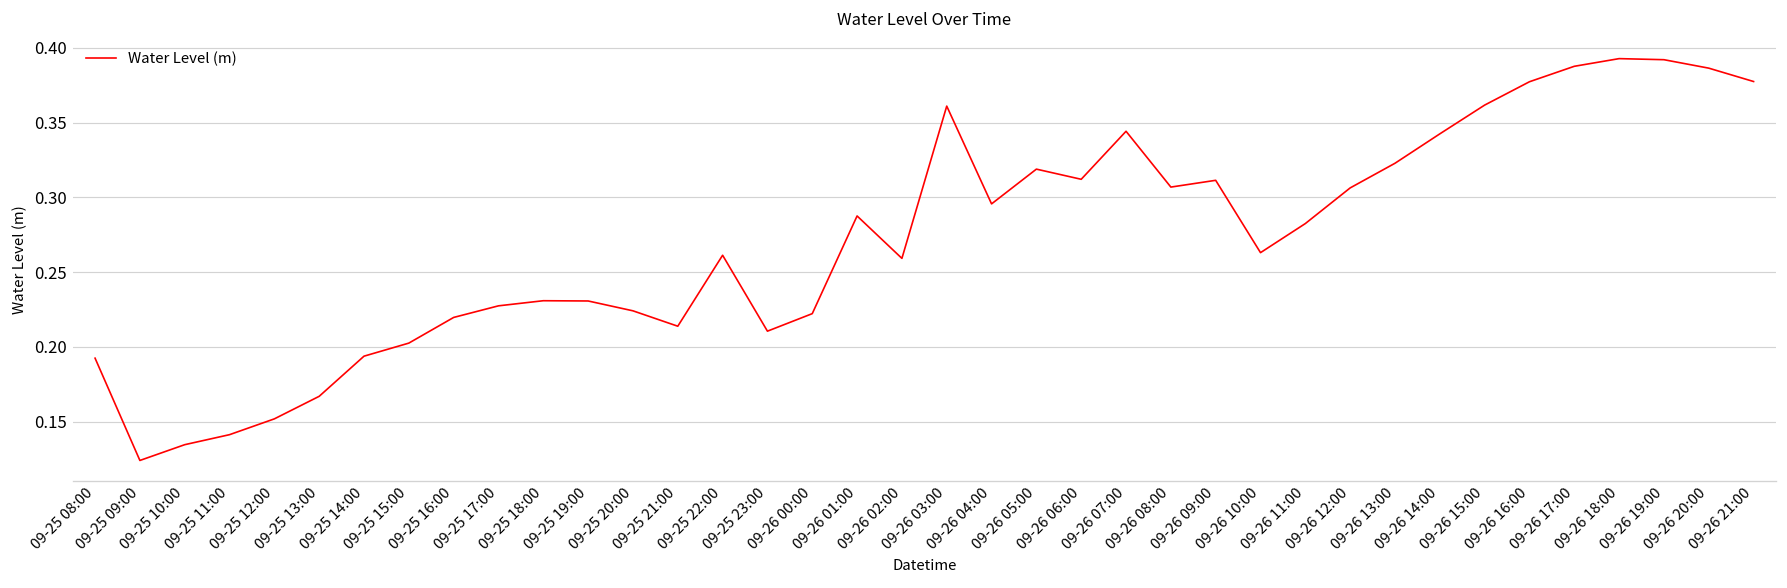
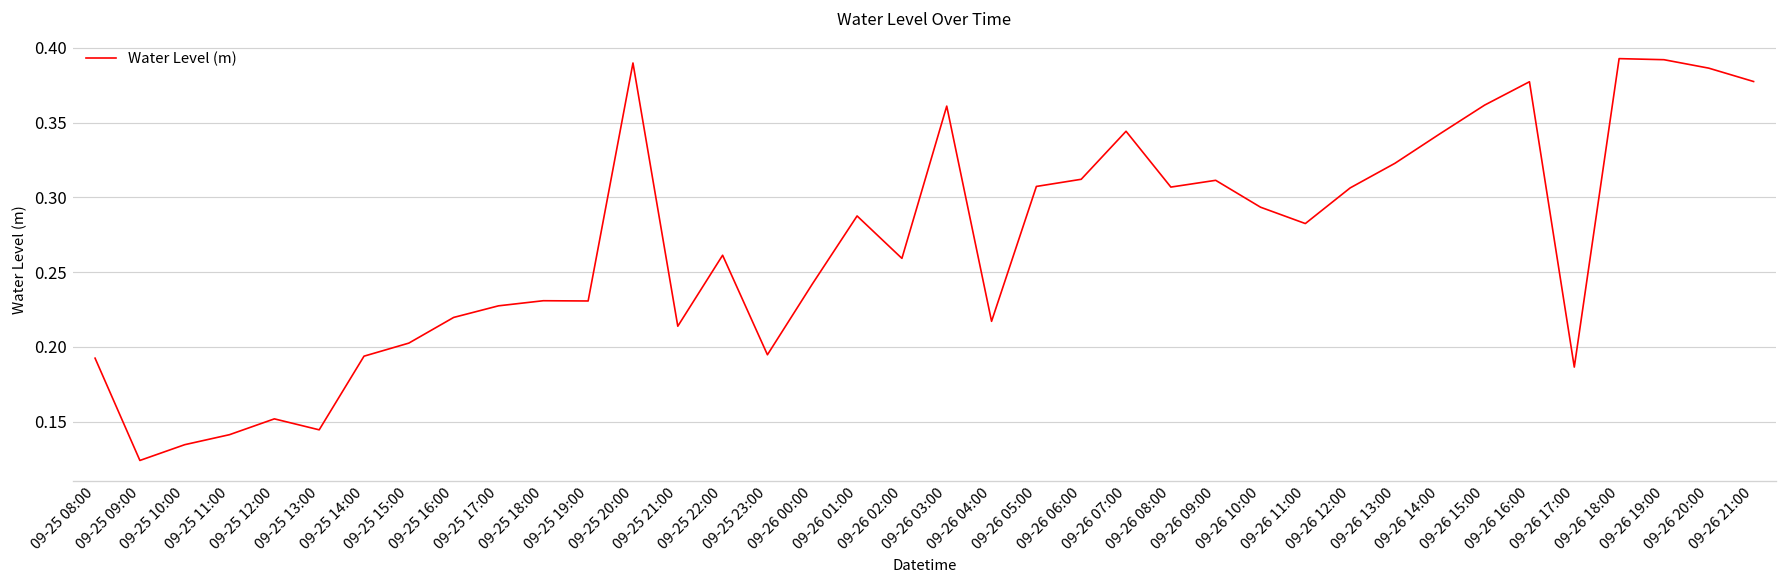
  {
    "09-25 08:00": 0.192,
    "09-25 09:00": 0.124,
    "09-25 10:00": 0.135,
    "09-25 11:00": 0.141,
    "09-25 12:00": 0.152,
-   "09-25 13:00": 0.167,
+   "09-25 13:00": 0.145,
    "09-25 14:00": 0.194,
    "09-25 15:00": 0.203,
    "09-25 16:00": 0.220,
    "09-25 17:00": 0.228,
    "09-25 18:00": 0.231,
    "09-25 19:00": 0.231,
-   "09-25 20:00": 0.224,
+   "09-25 20:00": 0.390,
    "09-25 21:00": 0.214,
    "09-25 22:00": 0.261,
-   "09-25 23:00": 0.211,
-   "09-26 00:00": 0.222,
+   "09-25 23:00": 0.195,
+   "09-26 00:00": 0.242,
    "09-26 01:00": 0.288,
    "09-26 02:00": 0.259,
    "09-26 03:00": 0.361,
-   "09-26 04:00": 0.296,
-   "09-26 05:00": 0.319,
+   "09-26 04:00": 0.217,
+   "09-26 05:00": 0.307,
    "09-26 06:00": 0.312,
    "09-26 07:00": 0.344,
    "09-26 08:00": 0.307,
    "09-26 09:00": 0.311,
-   "09-26 10:00": 0.263,
+   "09-26 10:00": 0.293,
    "09-26 11:00": 0.283,
    "09-26 12:00": 0.306,
    "09-26 13:00": 0.323,
    "09-26 14:00": 0.343,
    "09-26 15:00": 0.362,
    "09-26 16:00": 0.377,
-   "09-26 17:00": 0.388,
+   "09-26 17:00": 0.187,
    "09-26 18:00": 0.393,
    "09-26 19:00": 0.392,
    "09-26 20:00": 0.386,
    "09-26 21:00": 0.378
  }
